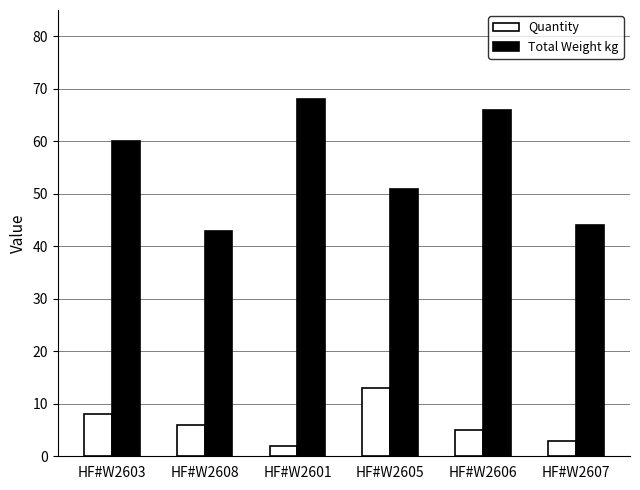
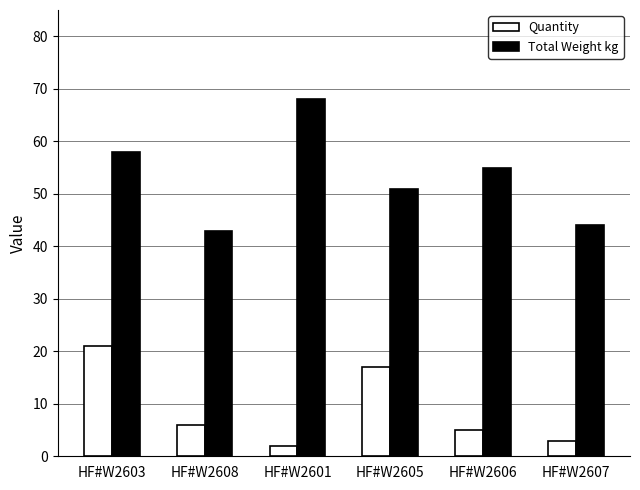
  {
    "Quantity": {
-     "HF#W2603": 8,
+     "HF#W2603": 21,
      "HF#W2608": 6,
      "HF#W2601": 2,
-     "HF#W2605": 13,
+     "HF#W2605": 17,
      "HF#W2606": 5,
      "HF#W2607": 3
    },
    "Total Weight kg": {
-     "HF#W2603": 60,
+     "HF#W2603": 58,
      "HF#W2608": 43,
      "HF#W2601": 68,
      "HF#W2605": 51,
-     "HF#W2606": 66,
+     "HF#W2606": 55,
      "HF#W2607": 44
    }
  }
